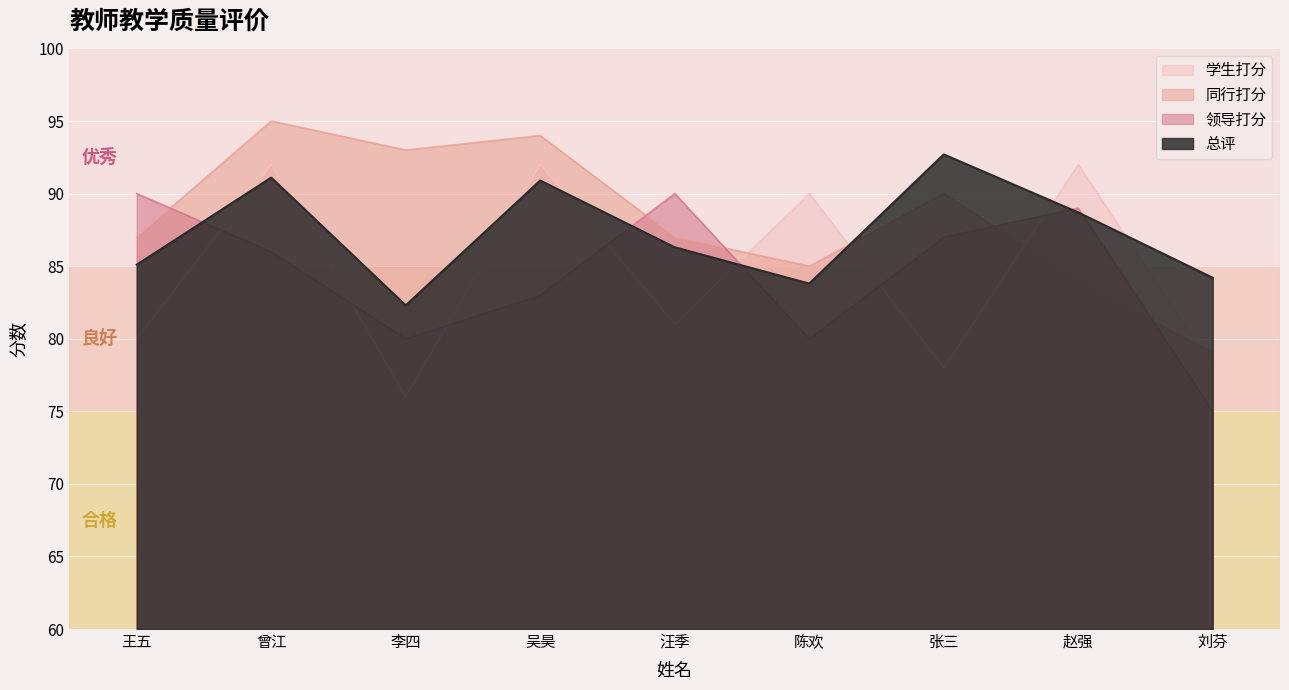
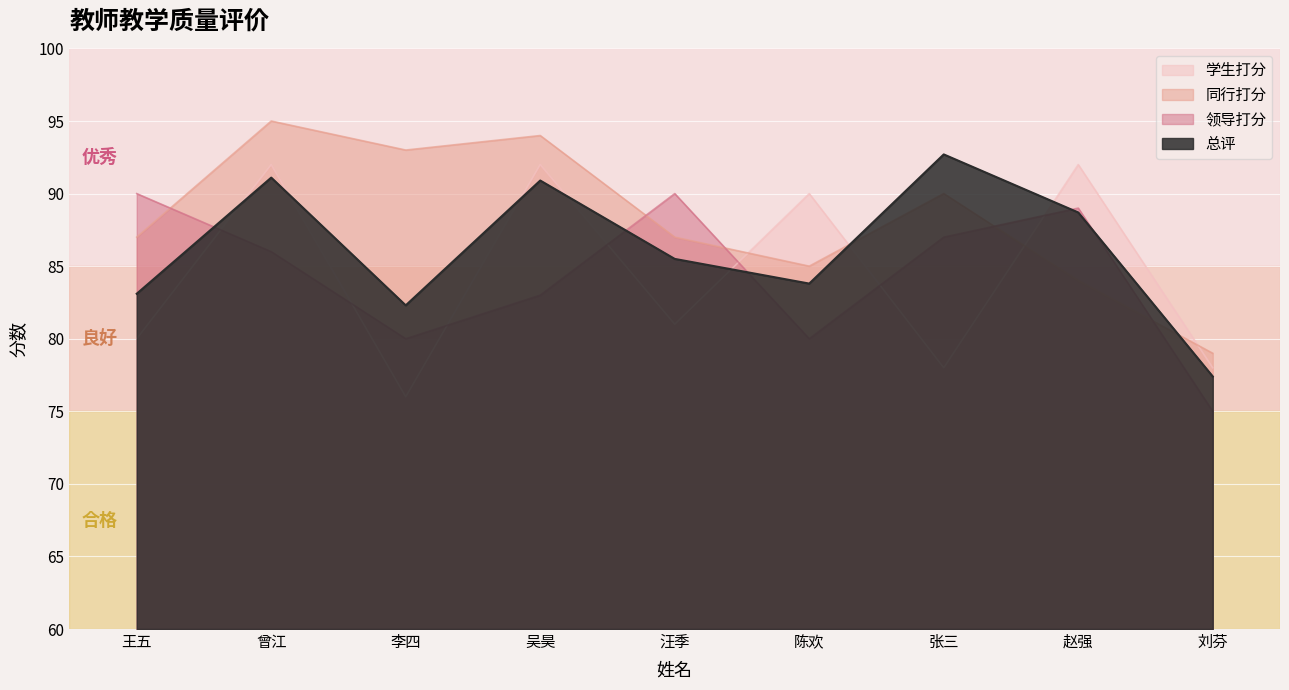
  {
    "总评": {
-     "王五": 85.1,
+     "王五": 83.1,
      "曾江": 91.1,
      "李四": 82.3,
      "吴昊": 90.9,
-     "汪季": 86.3,
+     "汪季": 85.5,
      "陈欢": 83.8,
      "张三": 92.7,
      "赵强": 88.7,
-     "刘芬": 84.2
+     "刘芬": 77.4
    }
  }
